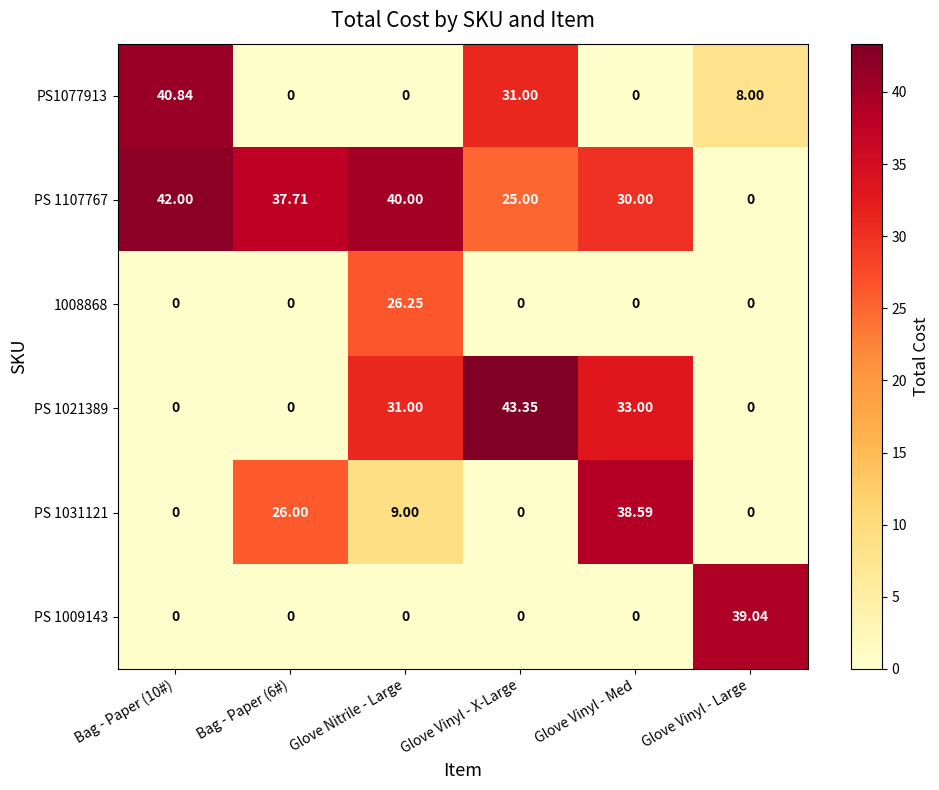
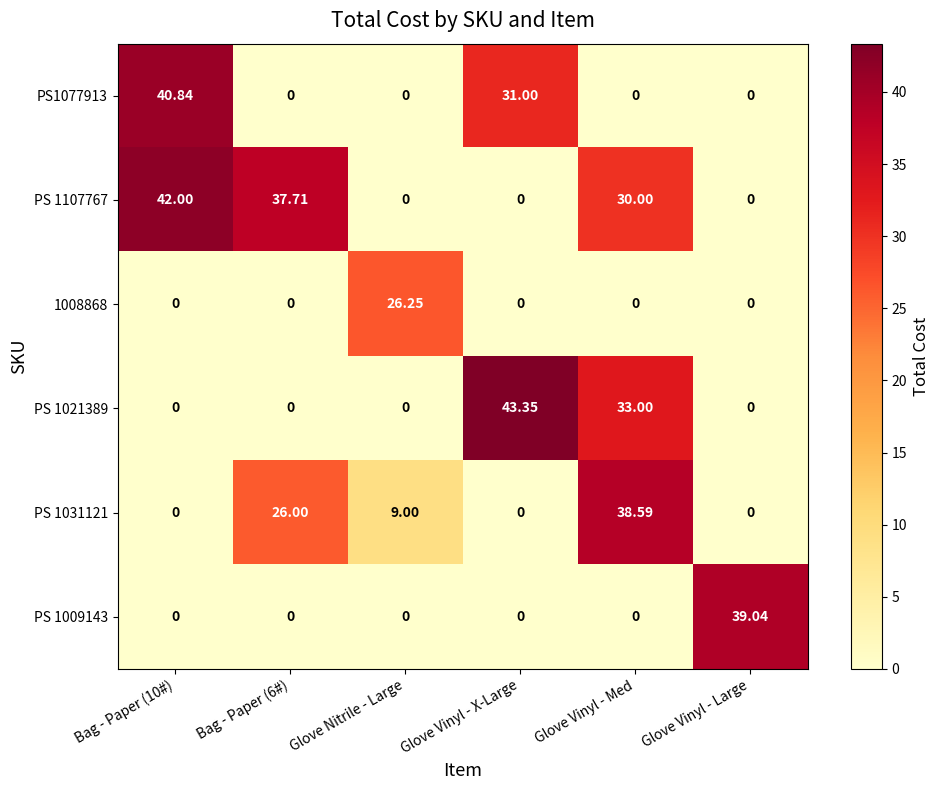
  {
    "PS1077913": {
      "Bag - Paper (10#)": 40.84,
      "Bag - Paper (6#)": 0,
      "Glove Nitrile - Large": 0,
      "Glove Vinyl - X-Large": 31.00,
      "Glove Vinyl - Med": 0,
-     "Glove Vinyl - Large": 8.00
+     "Glove Vinyl - Large": 0
    },
    "PS 1107767": {
      "Bag - Paper (10#)": 42.00,
      "Bag - Paper (6#)": 37.71,
-     "Glove Nitrile - Large": 40.00,
-     "Glove Vinyl - X-Large": 25.00,
+     "Glove Nitrile - Large": 0,
+     "Glove Vinyl - X-Large": 0,
      "Glove Vinyl - Med": 30.00,
      "Glove Vinyl - Large": 0
    },
    "1008868": {
      "Bag - Paper (10#)": 0,
      "Bag - Paper (6#)": 0,
      "Glove Nitrile - Large": 26.25,
      "Glove Vinyl - X-Large": 0,
      "Glove Vinyl - Med": 0,
      "Glove Vinyl - Large": 0
    },
    "PS 1021389": {
      "Bag - Paper (10#)": 0,
      "Bag - Paper (6#)": 0,
-     "Glove Nitrile - Large": 31.00,
+     "Glove Nitrile - Large": 0,
      "Glove Vinyl - X-Large": 43.35,
      "Glove Vinyl - Med": 33.00,
      "Glove Vinyl - Large": 0
    },
    "PS 1031121": {
      "Bag - Paper (10#)": 0,
      "Bag - Paper (6#)": 26.00,
      "Glove Nitrile - Large": 9.00,
      "Glove Vinyl - X-Large": 0,
      "Glove Vinyl - Med": 38.59,
      "Glove Vinyl - Large": 0
    },
    "PS 1009143": {
      "Bag - Paper (10#)": 0,
      "Bag - Paper (6#)": 0,
      "Glove Nitrile - Large": 0,
      "Glove Vinyl - X-Large": 0,
      "Glove Vinyl - Med": 0,
      "Glove Vinyl - Large": 39.04
    }
  }
